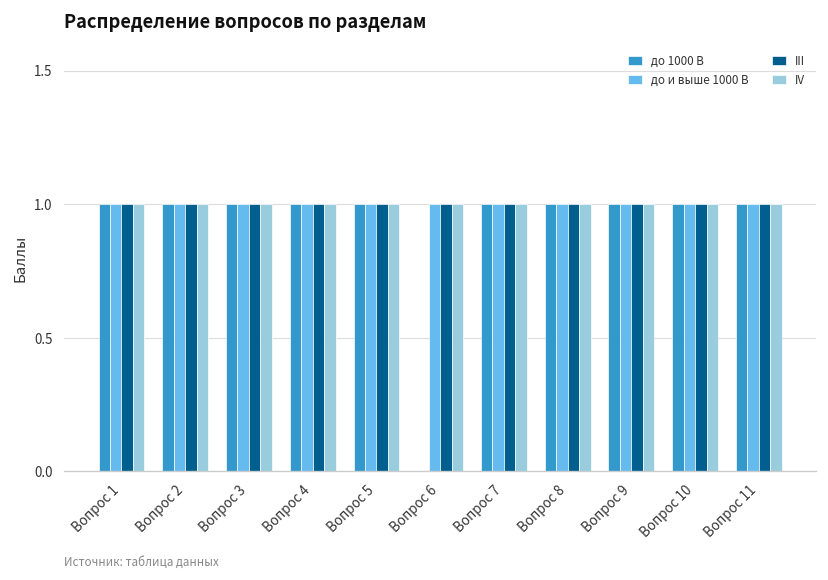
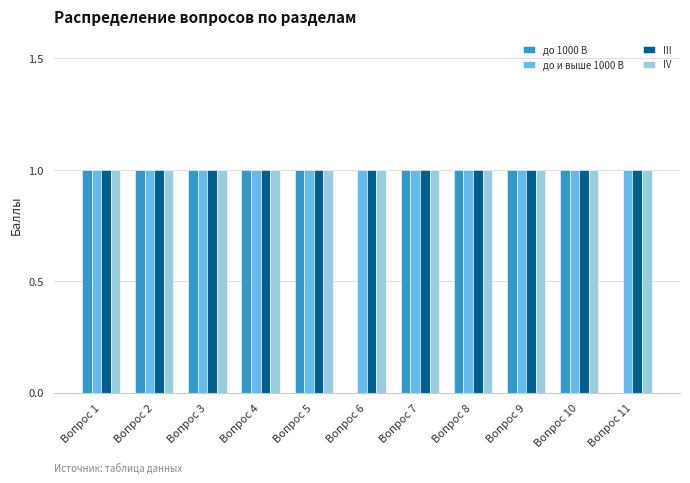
  {
    "до 1000 В": {
      "Вопрос 1": 1,
      "Вопрос 2": 1,
      "Вопрос 3": 1,
      "Вопрос 4": 1,
      "Вопрос 5": 1,
      "Вопрос 6": 0,
      "Вопрос 7": 1,
      "Вопрос 8": 1,
      "Вопрос 9": 1,
      "Вопрос 10": 1,
-     "Вопрос 11": 1
+     "Вопрос 11": 0
    },
    "III": {
      "Вопрос 1": 1,
      "Вопрос 2": 1,
      "Вопрос 3": 1,
      "Вопрос 4": 1,
      "Вопрос 5": 1,
      "Вопрос 6": 1,
      "Вопрос 7": 1,
      "Вопрос 8": 1,
      "Вопрос 9": 1,
      "Вопрос 10": 1,
      "Вопрос 11": 1
    }
  }
